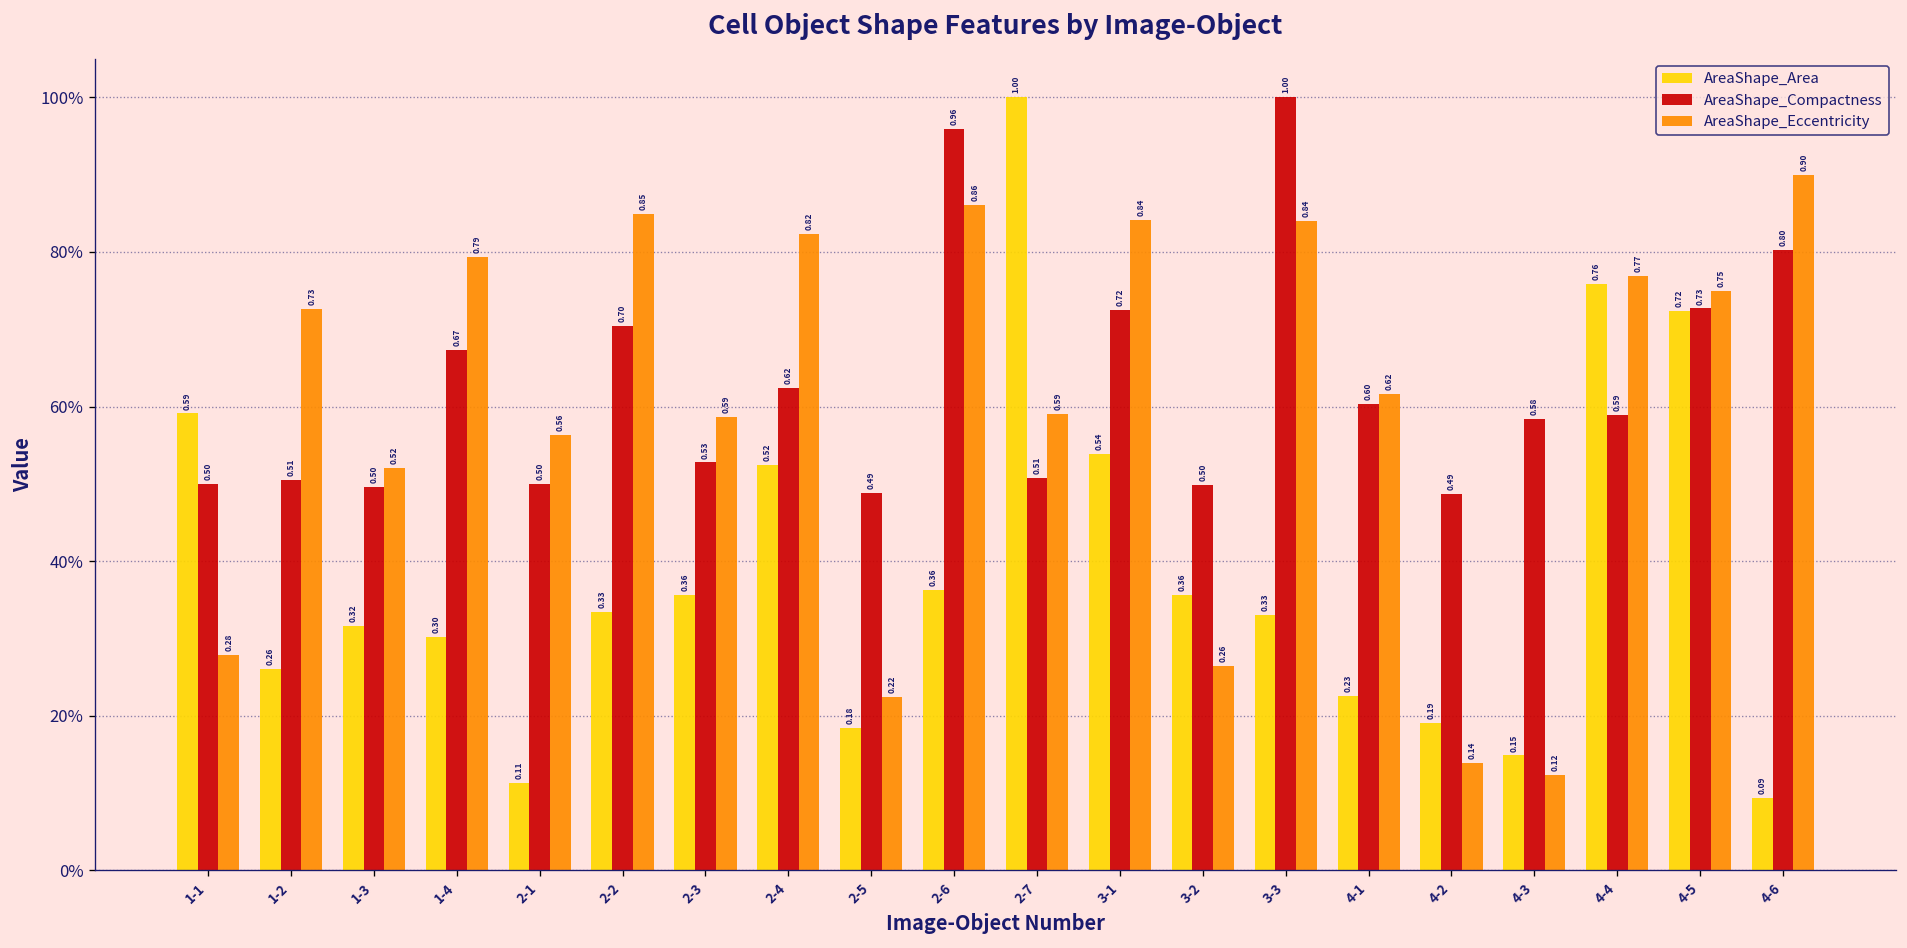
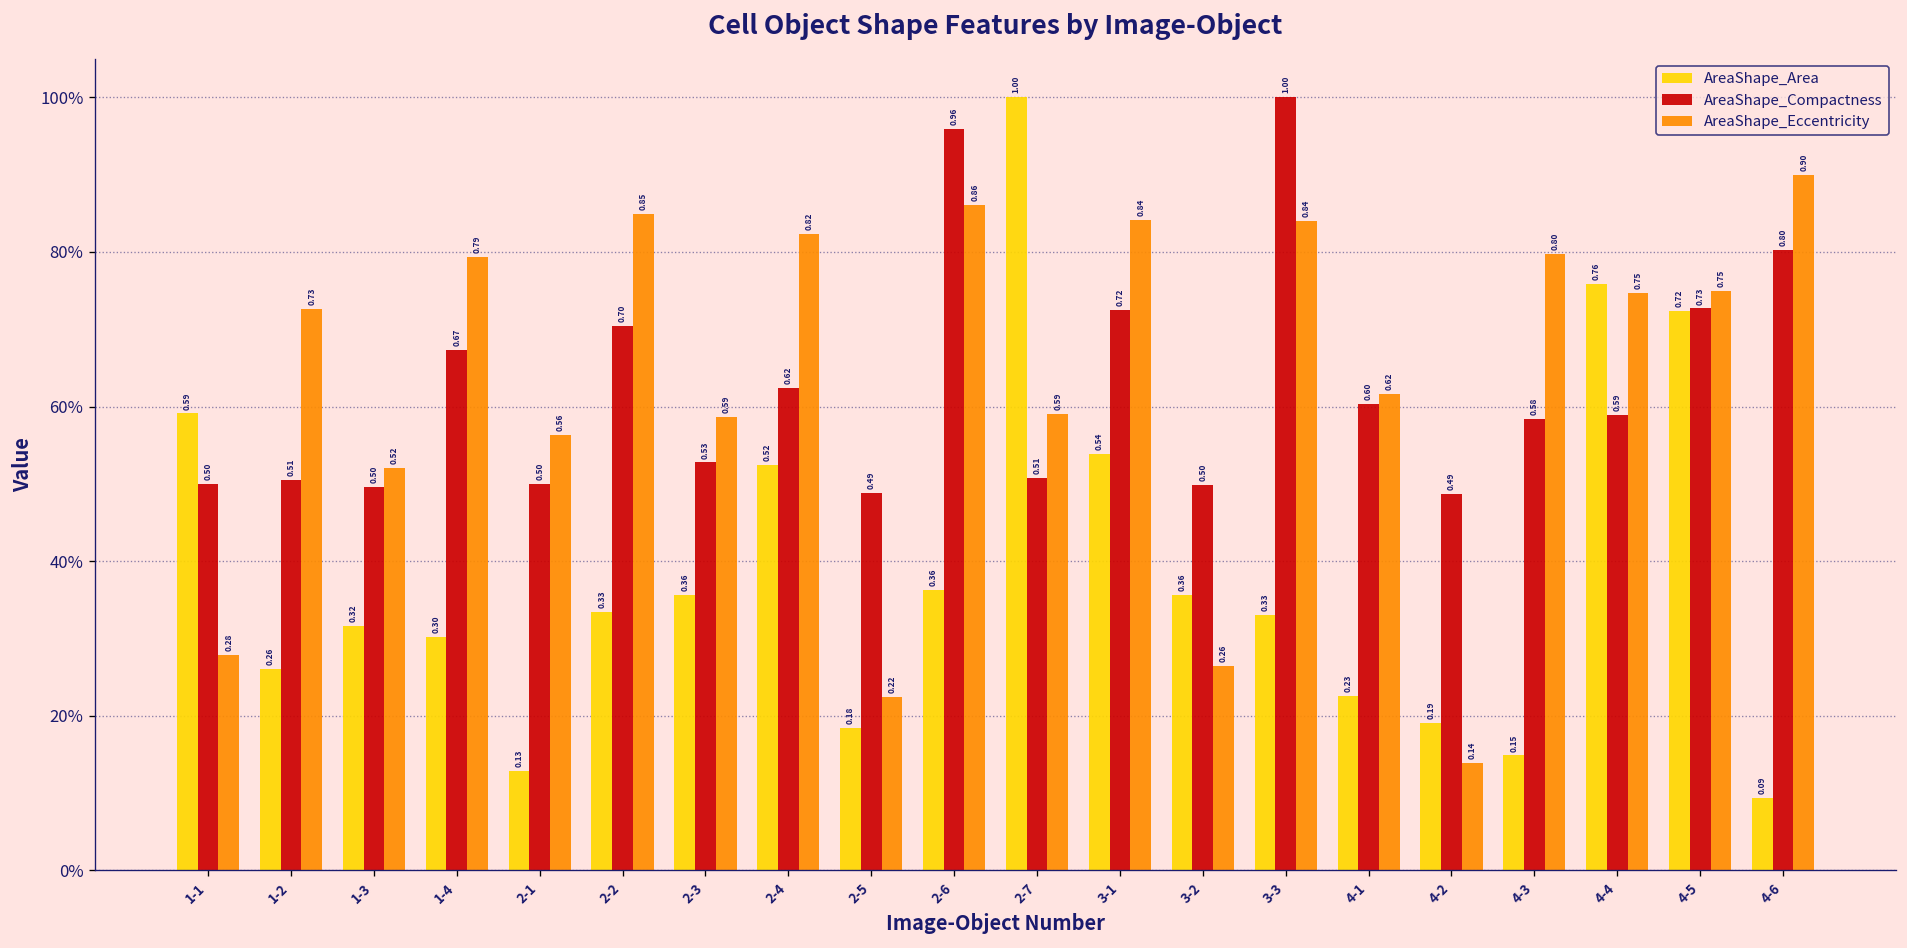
  {
    "AreaShape_Area": {
      "1-1": 0.59,
      "1-2": 0.26,
      "1-3": 0.32,
      "1-4": 0.30,
-     "2-1": 0.11,
+     "2-1": 0.13,
      "2-2": 0.33,
      "2-3": 0.36,
      "2-4": 0.52,
      "2-5": 0.18,
      "2-6": 0.36,
      "2-7": 1.00,
      "3-1": 0.54,
      "3-2": 0.36,
      "3-3": 0.33,
      "4-1": 0.23,
      "4-2": 0.19,
      "4-3": 0.15,
      "4-4": 0.76,
      "4-5": 0.72,
      "4-6": 0.09
    },
    "AreaShape_Compactness": {
      "1-1": 0.50,
      "1-2": 0.51,
      "1-3": 0.50,
      "1-4": 0.67,
      "2-1": 0.50,
      "2-2": 0.70,
      "2-3": 0.53,
      "2-4": 0.62,
      "2-5": 0.49,
      "2-6": 0.96,
      "2-7": 0.51,
      "3-1": 0.72,
      "3-2": 0.50,
      "3-3": 1.00,
      "4-1": 0.60,
      "4-2": 0.49,
      "4-3": 0.58,
      "4-4": 0.59,
      "4-5": 0.73,
      "4-6": 0.80
    },
    "AreaShape_Eccentricity": {
      "1-1": 0.28,
      "1-2": 0.73,
      "1-3": 0.52,
      "1-4": 0.79,
      "2-1": 0.56,
      "2-2": 0.85,
      "2-3": 0.59,
      "2-4": 0.82,
      "2-5": 0.22,
      "2-6": 0.86,
      "2-7": 0.59,
      "3-1": 0.84,
      "3-2": 0.26,
      "3-3": 0.84,
      "4-1": 0.62,
      "4-2": 0.14,
-     "4-3": 0.12,
-     "4-4": 0.77,
+     "4-3": 0.80,
+     "4-4": 0.75,
      "4-5": 0.75,
      "4-6": 0.90
    }
  }
